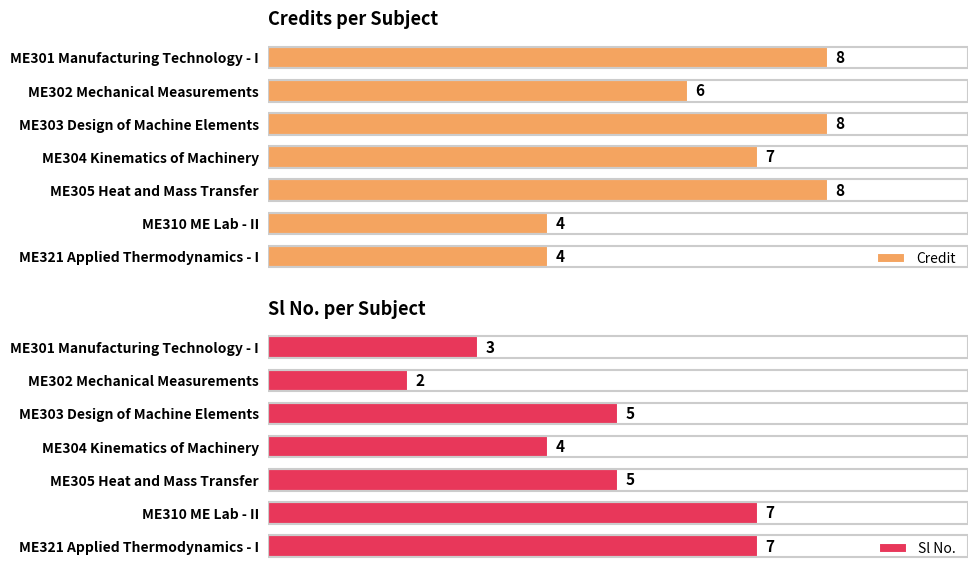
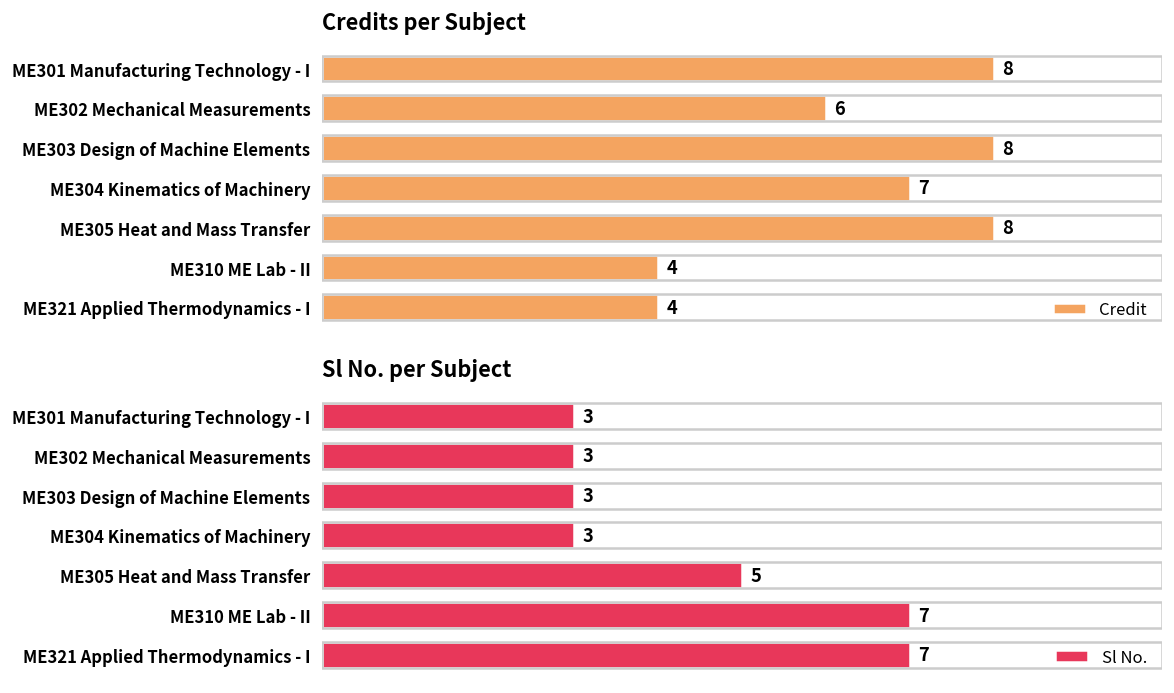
  {
    "Credits per Subject": {
      "ME301 Manufacturing Technology - I": 8,
      "ME302 Mechanical Measurements": 6,
      "ME303 Design of Machine Elements": 8,
      "ME304 Kinematics of Machinery": 7,
      "ME305 Heat and Mass Transfer": 8,
      "ME310 ME Lab - II": 4,
      "ME321 Applied Thermodynamics - I": 4
    },
    "Sl No. per Subject": {
      "ME301 Manufacturing Technology - I": 3,
-     "ME302 Mechanical Measurements": 2,
-     "ME303 Design of Machine Elements": 5,
-     "ME304 Kinematics of Machinery": 4,
+     "ME302 Mechanical Measurements": 3,
+     "ME303 Design of Machine Elements": 3,
+     "ME304 Kinematics of Machinery": 3,
      "ME305 Heat and Mass Transfer": 5,
      "ME310 ME Lab - II": 7,
      "ME321 Applied Thermodynamics - I": 7
    }
  }
